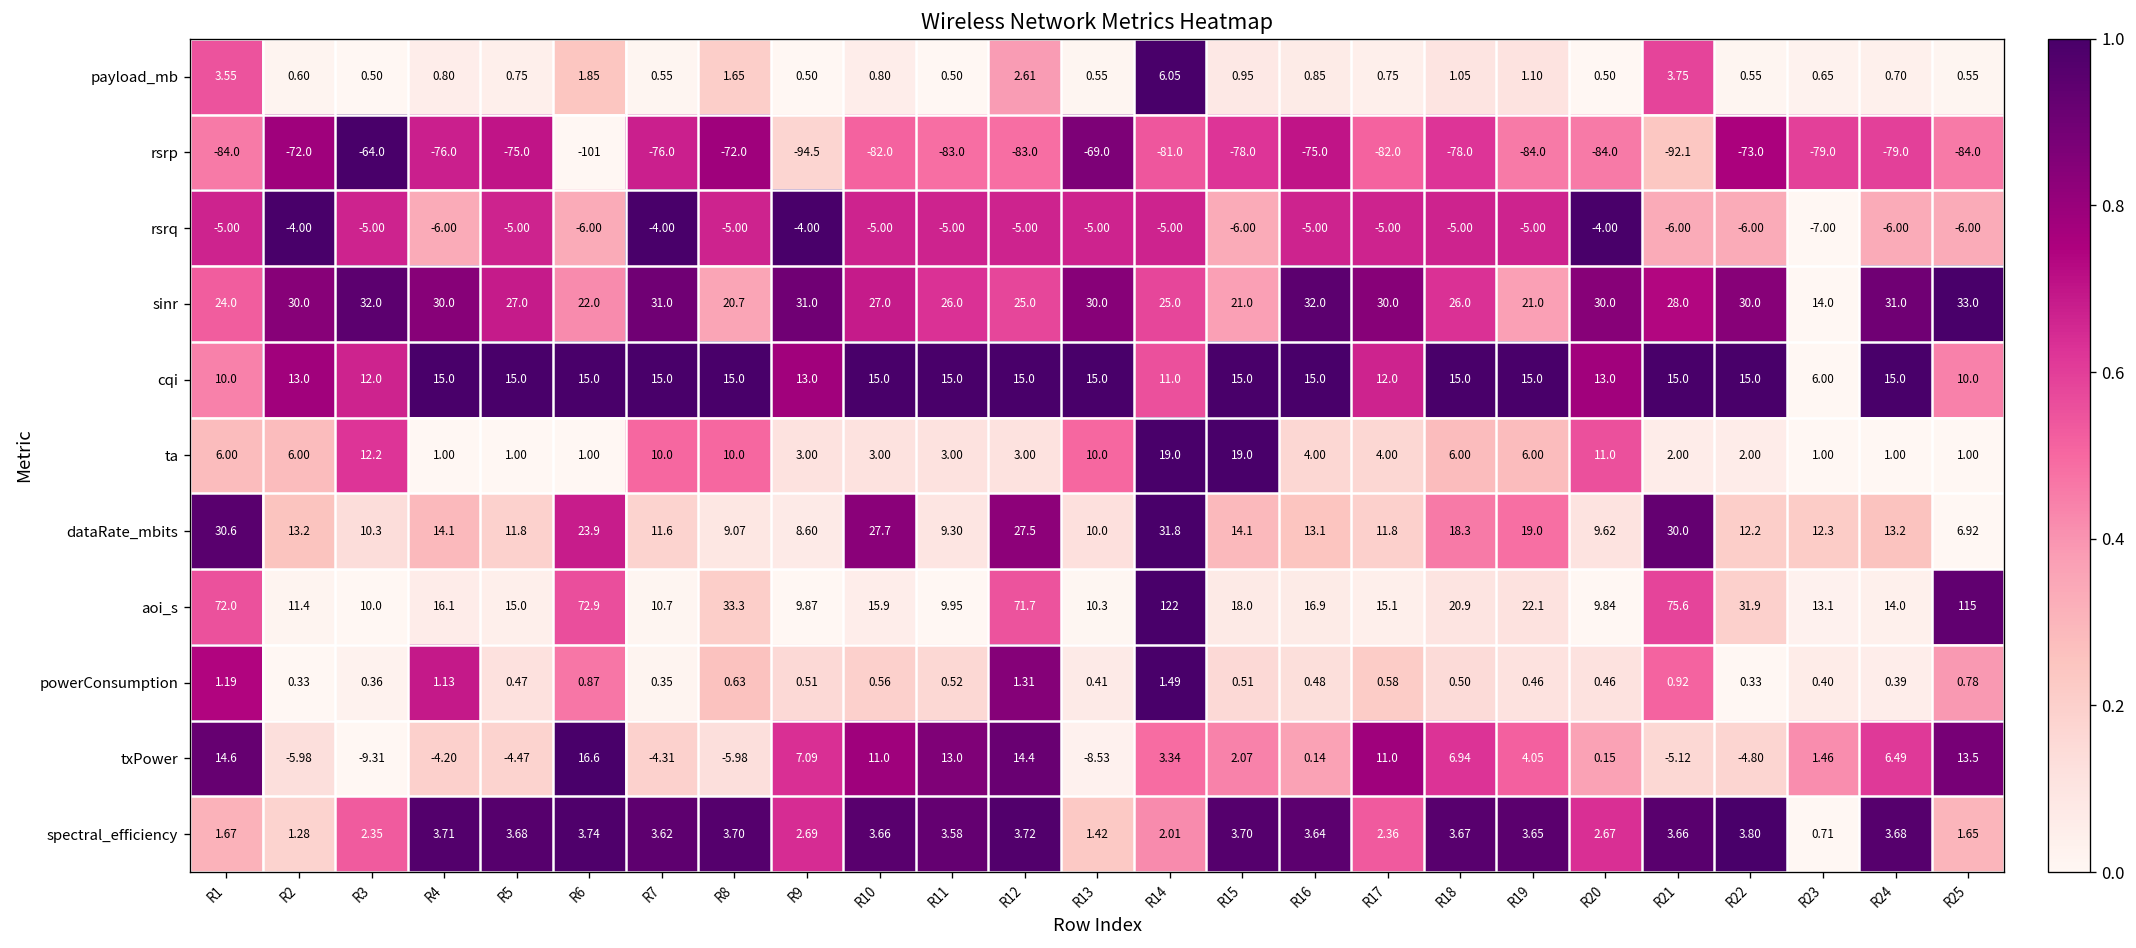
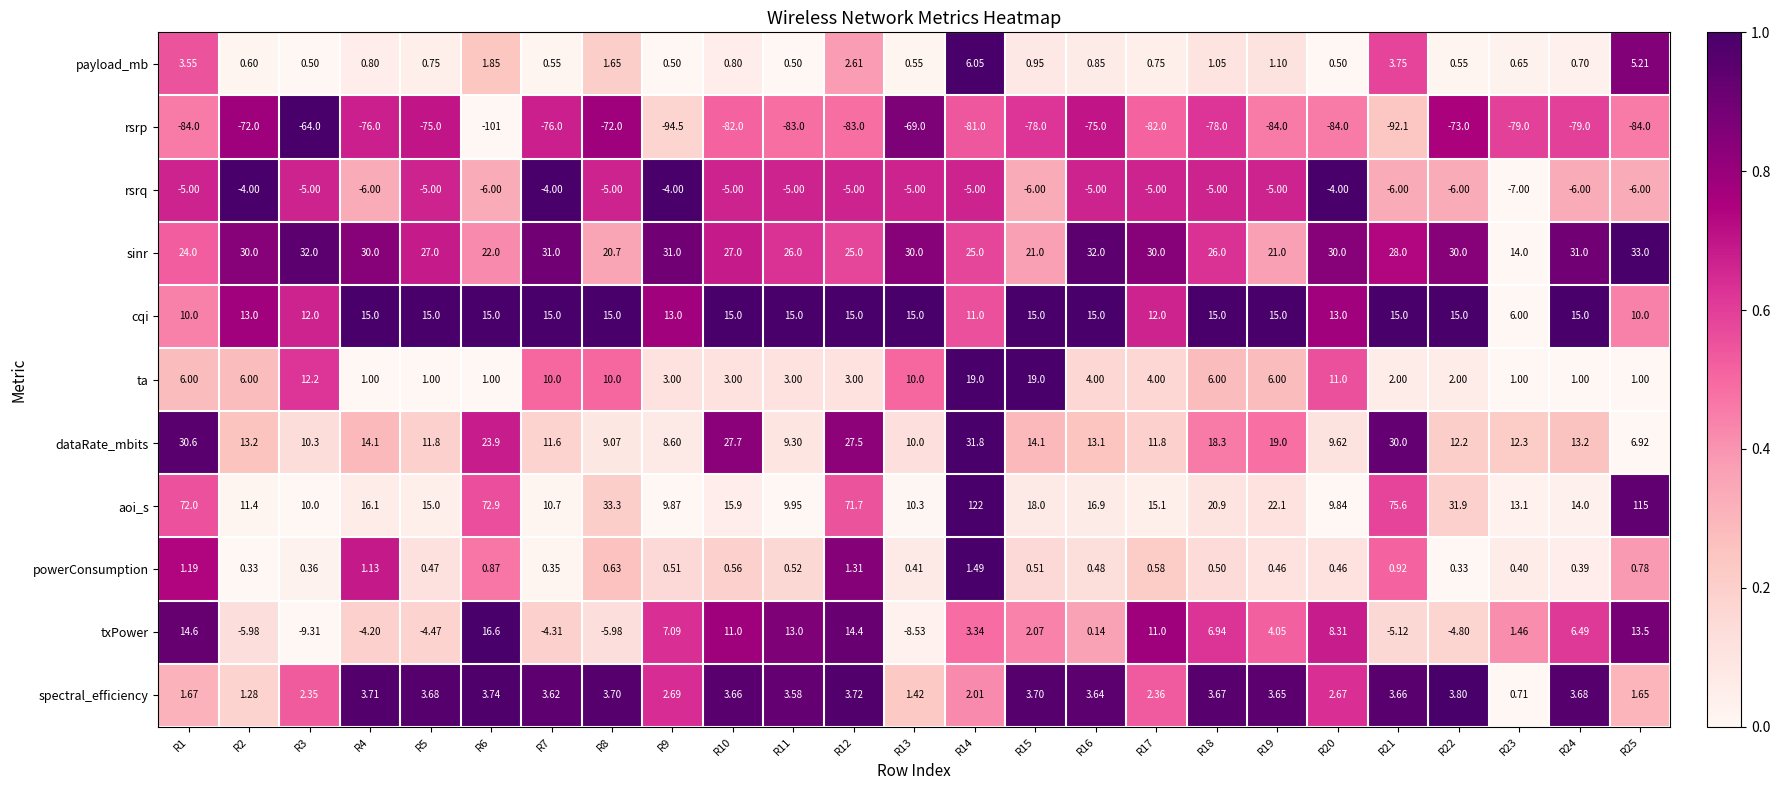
  {
    "payload_mb": {
      "R1": 3.55,
      "R2": 0.60,
      "R3": 0.50,
      "R4": 0.80,
      "R5": 0.75,
      "R6": 1.85,
      "R7": 0.55,
      "R8": 1.65,
      "R9": 0.50,
      "R10": 0.80,
      "R11": 0.50,
      "R12": 2.61,
      "R13": 0.55,
      "R14": 6.05,
      "R15": 0.95,
      "R16": 0.85,
      "R17": 0.75,
      "R18": 1.05,
      "R19": 1.10,
      "R20": 0.50,
      "R21": 3.75,
      "R22": 0.55,
      "R23": 0.65,
      "R24": 0.70,
-     "R25": 0.55
+     "R25": 5.21
    },
    "txPower": {
      "R1": 14.6,
      "R2": -5.98,
      "R3": -9.31,
      "R4": -4.20,
      "R5": -4.47,
      "R6": 16.6,
      "R7": -4.31,
      "R8": -5.98,
      "R9": 7.09,
      "R10": 11.0,
      "R11": 13.0,
      "R12": 14.4,
      "R13": -8.53,
      "R14": 3.34,
      "R15": 2.07,
      "R16": 0.14,
      "R17": 11.0,
      "R18": 6.94,
      "R19": 4.05,
-     "R20": 0.15,
+     "R20": 8.31,
      "R21": -5.12,
      "R22": -4.80,
      "R23": 1.46,
      "R24": 6.49,
      "R25": 13.5
    }
  }
